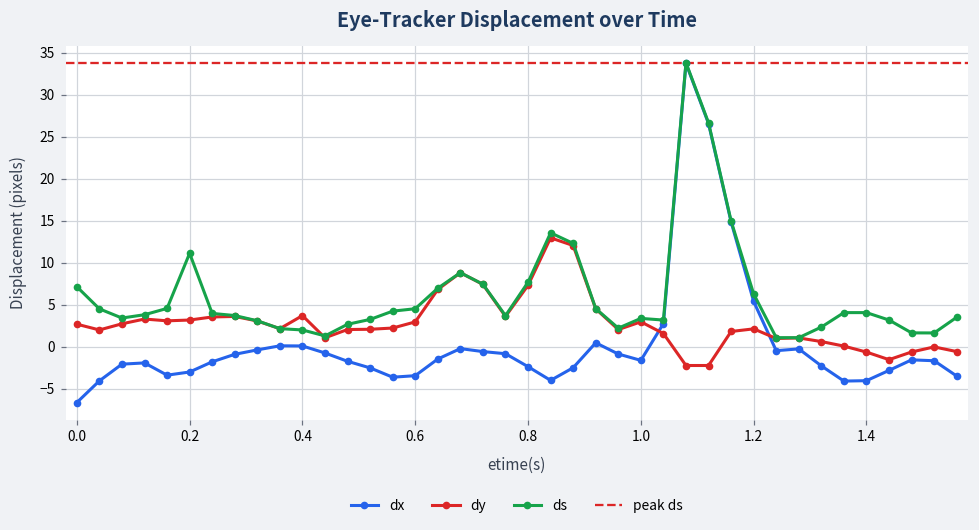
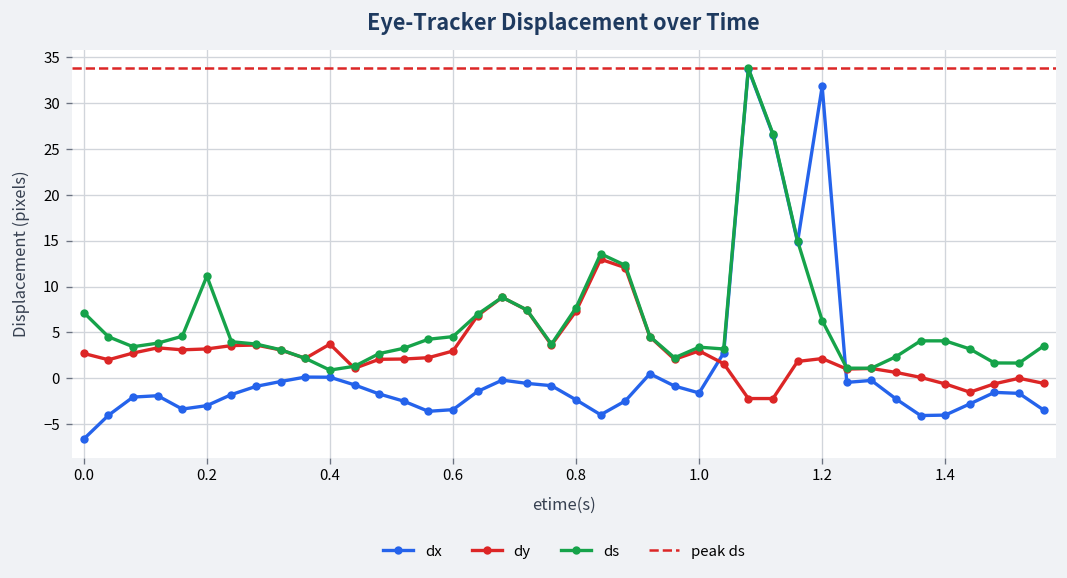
  {
    "dx": {
      "0.0": -7,
      "0.2": -3,
      "0.4": 0,
      "0.6": -3,
      "0.8": -2,
      "1.0": -2,
-     "1.2": 5,
+     "1.2": 32,
      "1.4": -4
    },
    "dy": {
      "0.0": 3,
      "0.2": 3,
      "0.4": 4,
      "0.6": 3,
      "0.8": 7,
      "1.0": 3,
      "1.2": 2,
      "1.4": -1
    },
    "ds": {
      "0.0": 7,
      "0.2": 11,
-     "0.4": 2,
+     "0.4": 1,
      "0.6": 5,
      "0.8": 8,
      "1.0": 3,
      "1.2": 6,
      "1.4": 4
    }
  }
